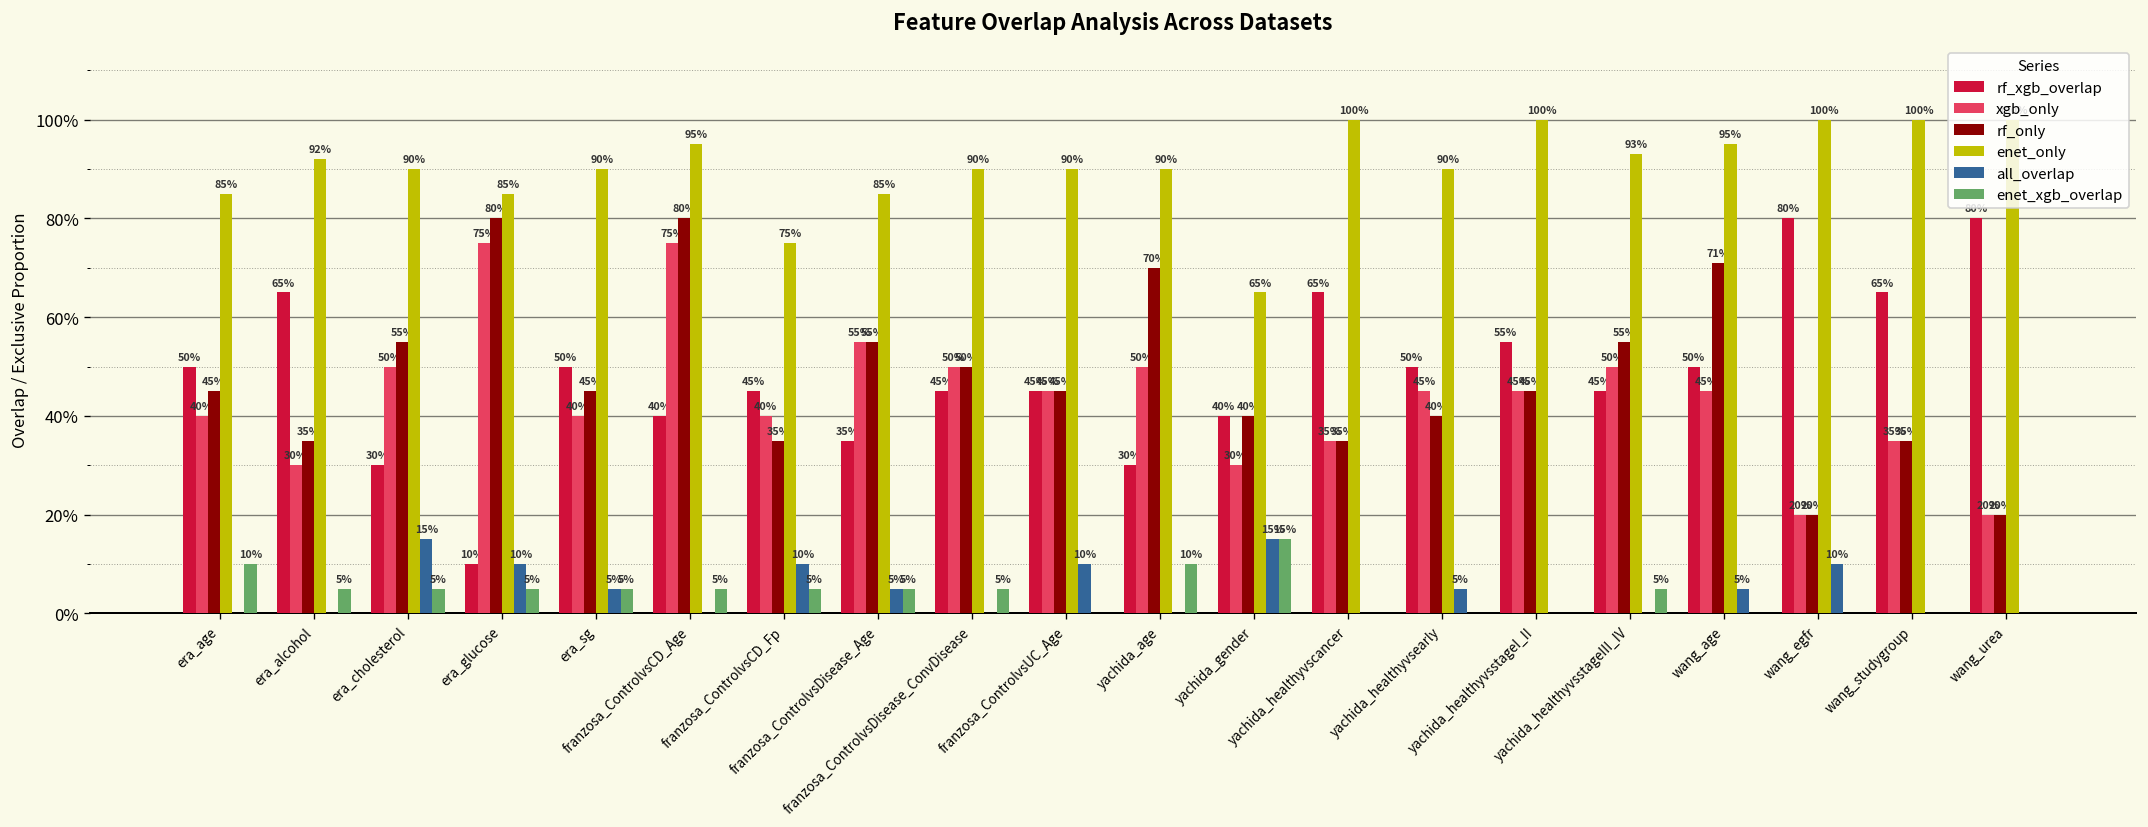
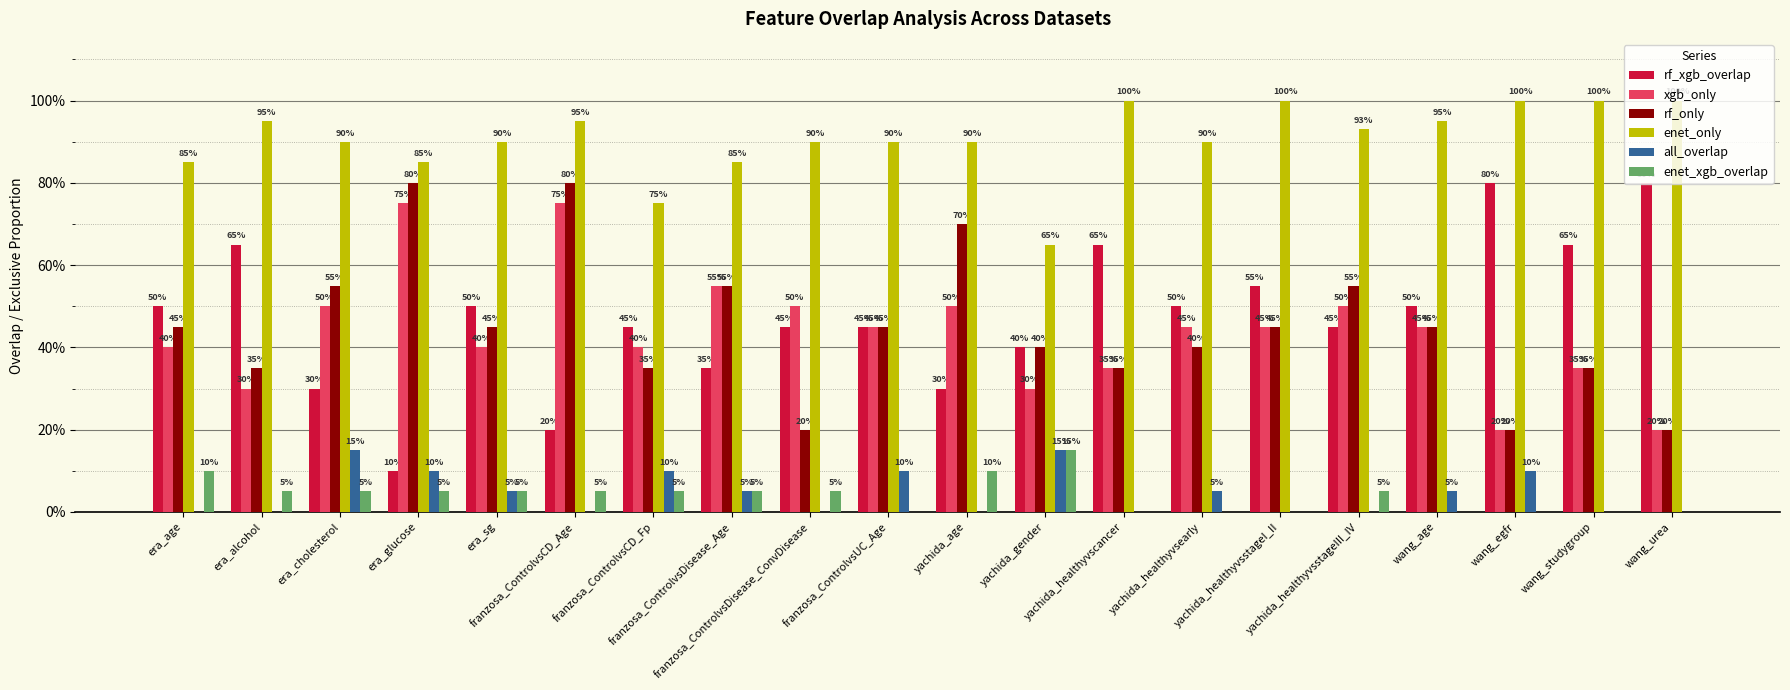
  {
    "rf_xgb_overlap": {
      "era_age": "50%",
      "era_alcohol": "65%",
      "era_cholesterol": "30%",
      "era_glucose": "10%",
      "era_sg": "50%",
-     "franzosa_ControlvsCD_Age": "40%",
+     "franzosa_ControlvsCD_Age": "20%",
      "franzosa_ControlvsCD_Fp": "45%",
      "franzosa_ControlvsDisease_Age": "35%",
      "franzosa_ControlvsDisease_ConvDisease": "45%",
      "yachida_age": "30%",
      "yachida_gender": "40%",
      "yachida_healthyvscancer": "65%",
      "yachida_healthyvsearly": "50%",
      "yachida_healthyvsstageI_II": "55%",
      "yachida_healthyvsstageIII_IV": "45%",
      "wang_age": "50%",
      "wang_egfr": "80%",
      "wang_studygroup": "65%"
    },
    "xgb_only": {
      "era_age": "40%",
      "era_alcohol": "30%",
      "era_cholesterol": "50%",
      "era_glucose": "75%",
      "era_sg": "40%",
      "franzosa_ControlvsCD_Age": "75%",
      "franzosa_ControlvsCD_Fp": "40%",
      "yachida_age": "50%",
      "yachida_gender": "30%",
      "yachida_healthyvsearly": "45%",
      "yachida_healthyvsstageIII_IV": "50%",
      "wang_age": "45%"
    },
    "rf_only": {
      "era_age": "45%",
      "era_alcohol": "35%",
      "era_cholesterol": "55%",
      "era_glucose": "80%",
      "era_sg": "45%",
      "franzosa_ControlvsCD_Age": "80%",
      "franzosa_ControlvsCD_Fp": "35%",
-     "franzosa_ControlvsDisease_ConvDisease": "50%",
+     "franzosa_ControlvsDisease_ConvDisease": "20%",
      "yachida_age": "70%",
      "yachida_gender": "40%",
      "yachida_healthyvsearly": "40%",
      "yachida_healthyvsstageIII_IV": "55%",
-     "wang_age": "71%"
+     "wang_age": "45%"
    },
    "enet_only": {
      "era_age": "85%",
-     "era_alcohol": "92%",
+     "era_alcohol": "95%",
      "era_cholesterol": "90%",
      "era_glucose": "85%",
      "era_sg": "90%",
      "franzosa_ControlvsCD_Age": "95%",
      "franzosa_ControlvsCD_Fp": "75%",
      "franzosa_ControlvsDisease_Age": "85%",
      "franzosa_ControlvsDisease_ConvDisease": "90%",
      "franzosa_ControlvsUC_Age": "90%",
      "yachida_age": "90%",
      "yachida_gender": "65%",
      "yachida_healthyvscancer": "100%",
      "yachida_healthyvsearly": "90%",
      "yachida_healthyvsstageI_II": "100%",
      "yachida_healthyvsstageIII_IV": "93%",
      "wang_age": "95%",
      "wang_egfr": "100%",
      "wang_studygroup": "100%"
    },
    "all_overlap": {
      "era_cholesterol": "15%",
      "era_glucose": "10%",
      "franzosa_ControlvsCD_Fp": "10%",
      "franzosa_ControlvsUC_Age": "10%",
      "yachida_healthyvsearly": "5%",
      "wang_age": "5%",
      "wang_egfr": "10%"
    },
    "enet_xgb_overlap": {
      "era_age": "10%",
      "era_alcohol": "5%",
      "era_cholesterol": "5%",
      "era_glucose": "5%",
      "franzosa_ControlvsCD_Age": "5%",
      "franzosa_ControlvsCD_Fp": "5%",
      "franzosa_ControlvsDisease_ConvDisease": "5%",
      "yachida_age": "10%",
      "yachida_healthyvsstageIII_IV": "5%"
    }
  }
